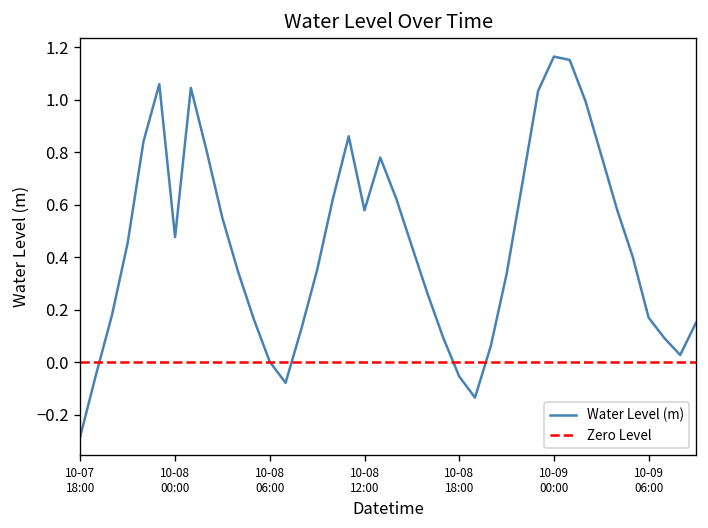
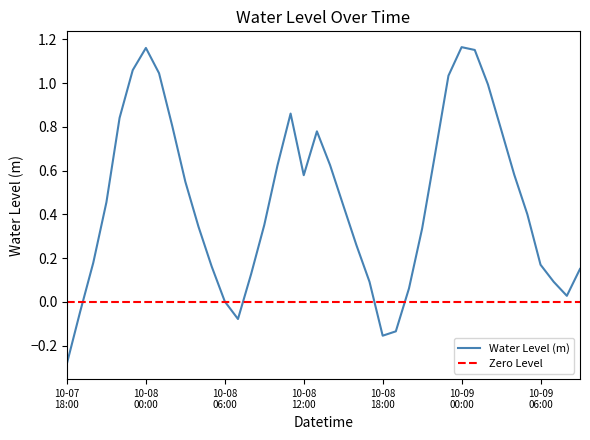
  {
    "10-07 18:00": -0.28,
-   "10-08 00:00": 0.48,
+   "10-08 00:00": 1.16,
    "10-08 06:00": 0.00,
    "10-08 12:00": 0.58,
-   "10-08 18:00": -0.05,
+   "10-08 18:00": -0.16,
    "10-09 00:00": 1.16,
    "10-09 06:00": 0.17
  }
